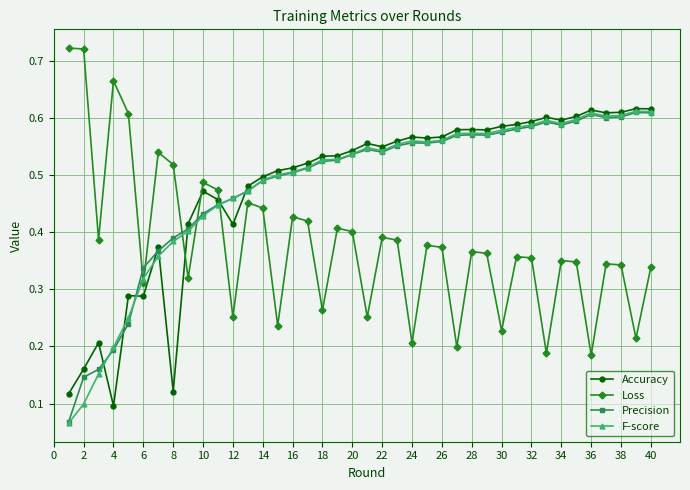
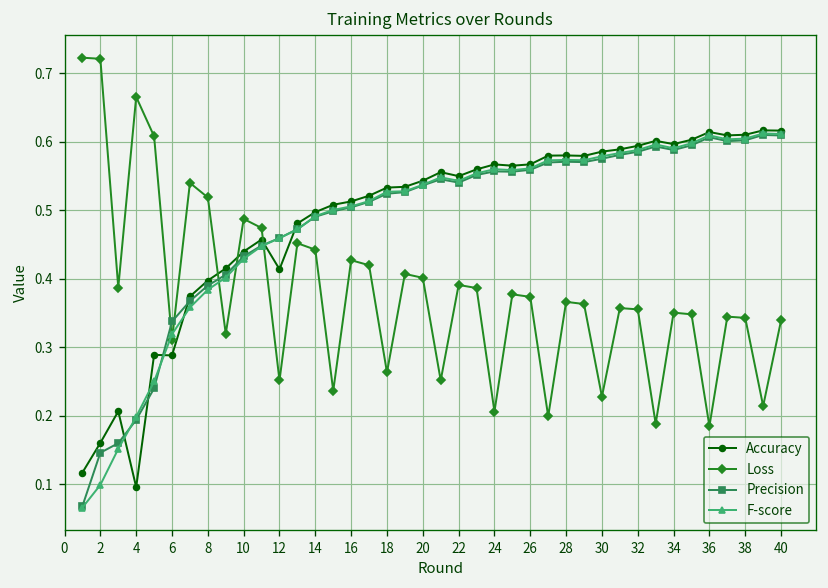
  {
    "Accuracy": {
      "2": 0.16,
      "4": 0.10,
      "6": 0.29,
-     "8": 0.12,
-     "10": 0.47,
+     "8": 0.40,
+     "10": 0.44,
      "12": 0.41,
      "14": 0.50,
      "16": 0.51,
      "18": 0.53,
      "20": 0.54,
      "22": 0.55,
      "24": 0.57,
      "26": 0.57,
      "28": 0.58,
      "30": 0.59,
      "32": 0.59,
      "34": 0.60,
      "36": 0.61,
      "38": 0.61,
      "40": 0.62
    }
  }
